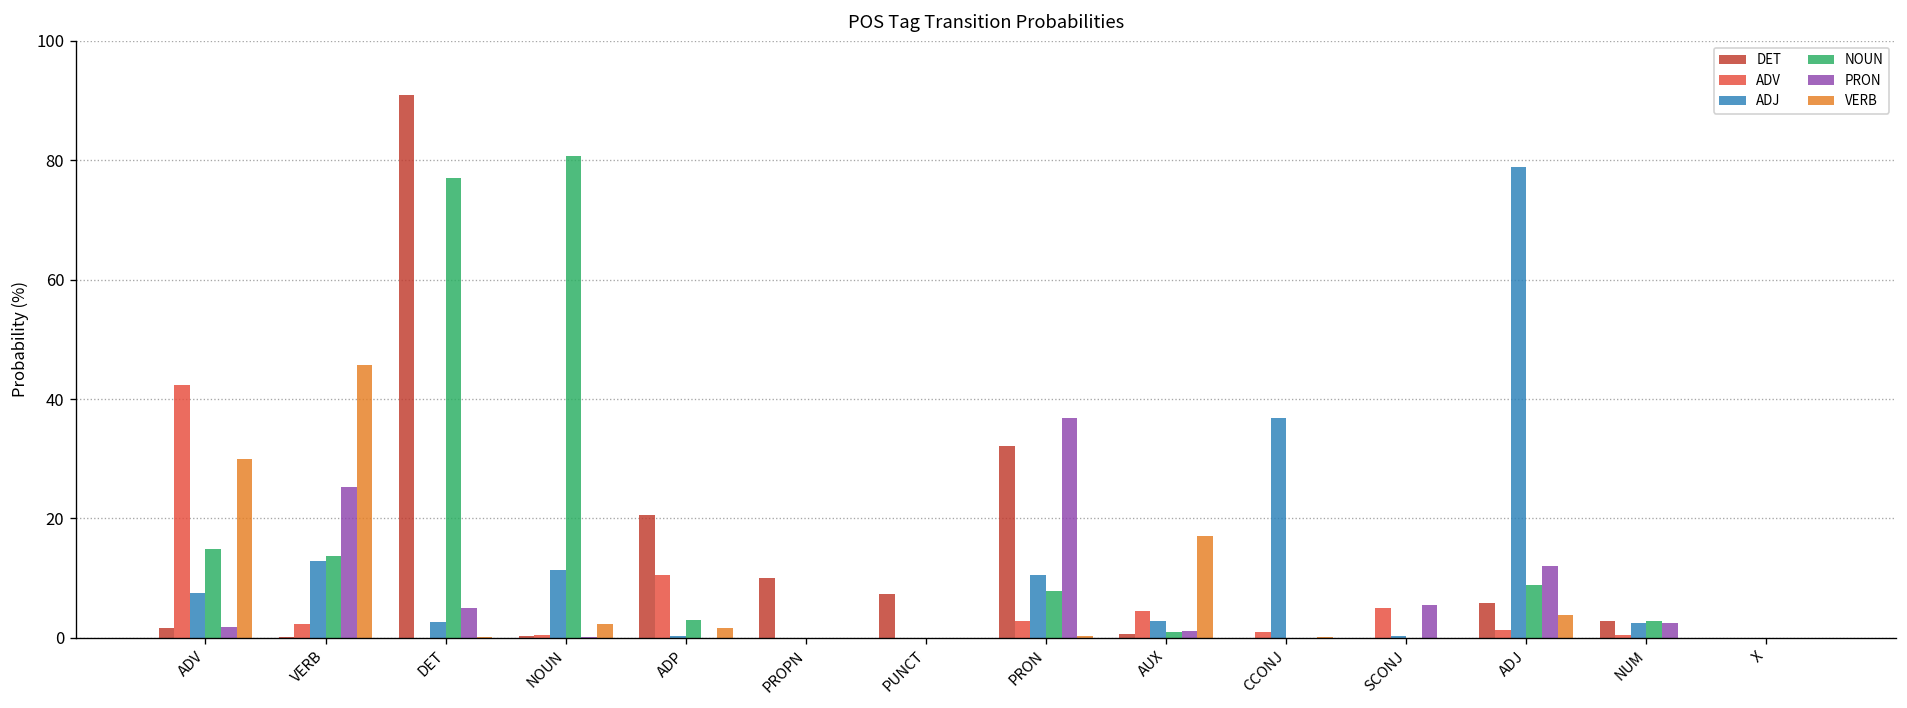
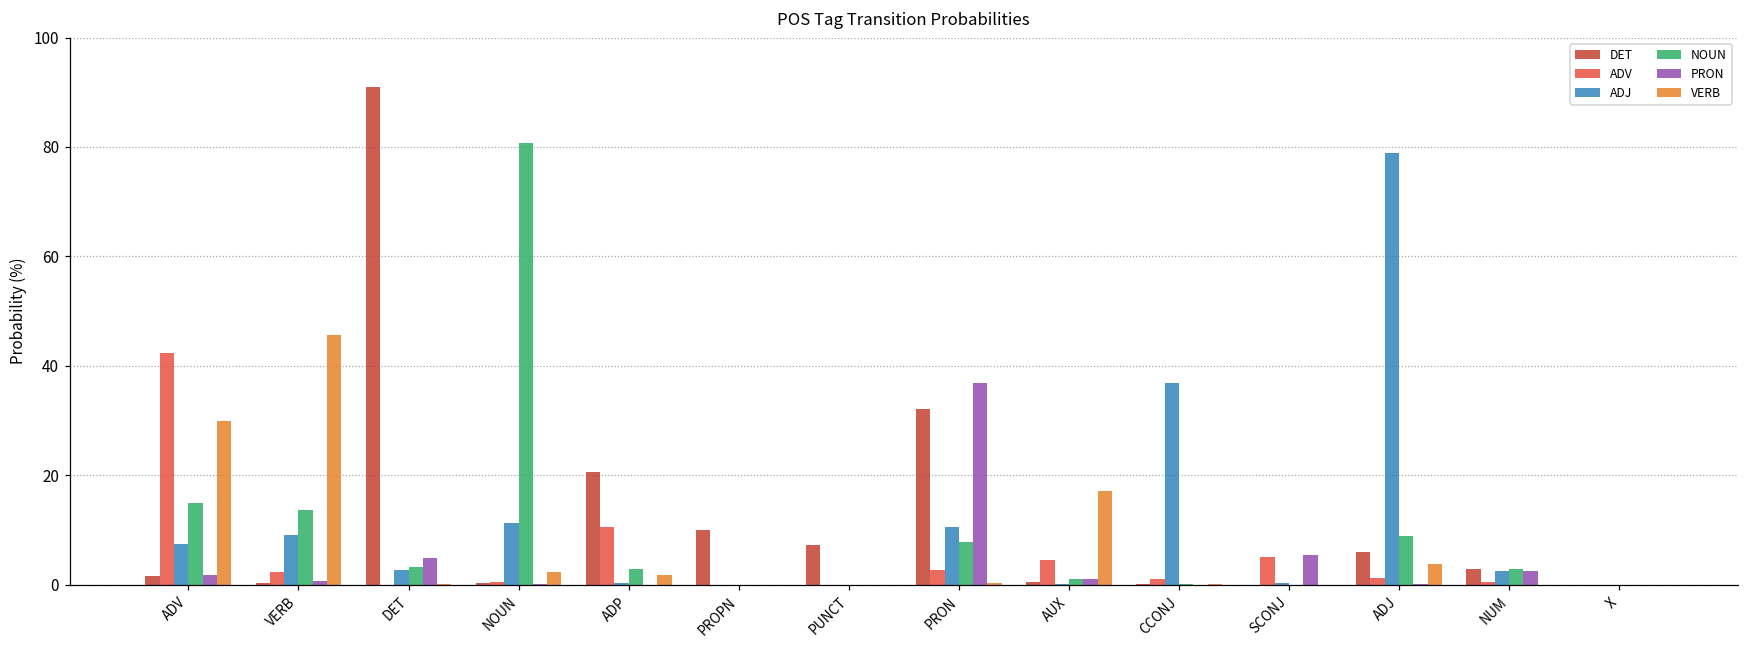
  {
    "ADJ": {
      "ADV": 7,
-     "VERB": 13,
+     "VERB": 9,
      "DET": 3,
      "NOUN": 11,
      "PROPN": 0,
      "PUNCT": 0,
      "PRON": 10,
-     "AUX": 3,
+     "AUX": 0,
      "CCONJ": 37,
      "ADJ": 79,
      "NUM": 2,
      "X": 0
    },
    "NOUN": {
      "ADV": 15,
      "VERB": 14,
-     "DET": 77,
+     "DET": 3,
      "NOUN": 81,
      "ADP": 3,
      "PROPN": 0,
      "PUNCT": 0,
      "PRON": 8,
      "AUX": 1,
      "SCONJ": 0,
      "ADJ": 9,
      "NUM": 3,
      "X": 0
    },
    "PRON": {
      "ADV": 2,
-     "VERB": 25,
+     "VERB": 1,
      "DET": 5,
      "PROPN": 0,
      "PUNCT": 0,
      "PRON": 37,
      "AUX": 1,
      "CCONJ": 0,
      "SCONJ": 5,
-     "ADJ": 12,
+     "ADJ": 0,
      "NUM": 3,
      "X": 0
    }
  }
